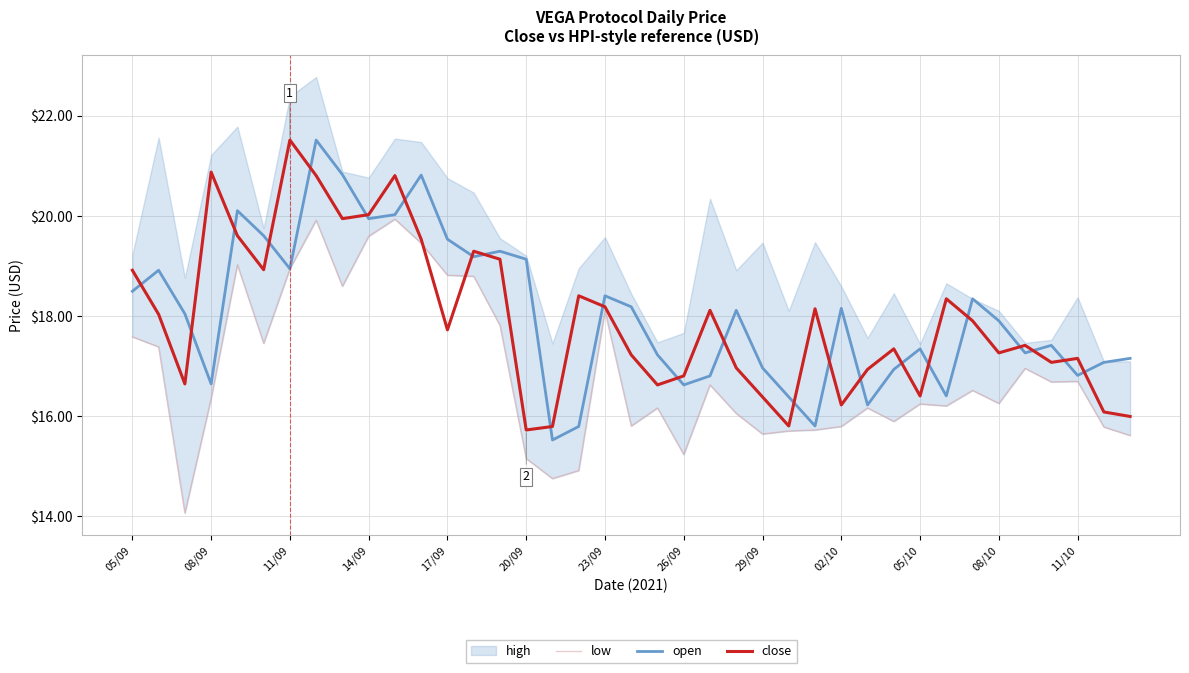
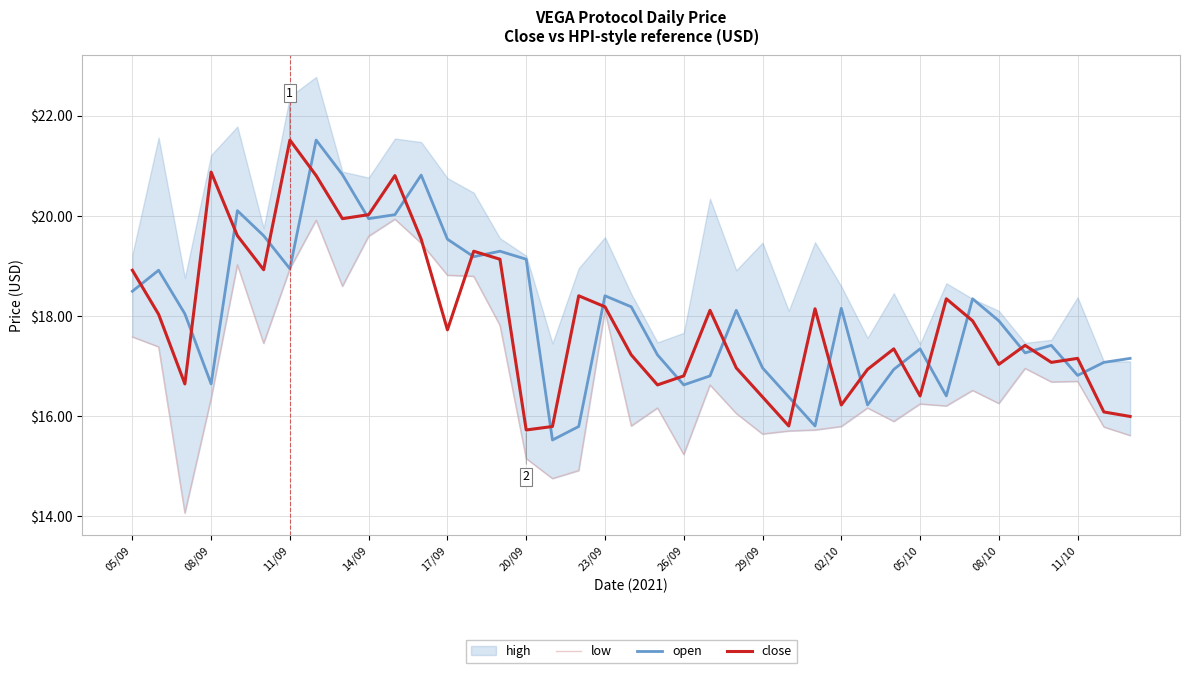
  {
    "low": {
      "05/09": "$17.6",
      "08/09": "$16.4",
      "14/09": "$19.6",
      "17/09": "$18.8",
      "23/09": "$18.1",
      "26/09": "$15.2",
      "29/09": "$15.6",
      "02/10": "$15.8",
      "05/10": "$16.2",
      "08/10": "$16.3",
      "11/10": "$16.7"
    },
    "close": {
      "05/09": "$18.9",
      "08/09": "$20.9",
      "11/09": "$21.5",
      "14/09": "$20.0",
      "17/09": "$17.7",
      "20/09": "$15.7",
      "23/09": "$18.2",
      "26/09": "$16.8",
      "29/09": "$16.4",
      "02/10": "$16.2",
      "05/10": "$16.4",
-     "08/10": "$17.3",
+     "08/10": "$17.0",
      "11/10": "$17.2"
    }
  }
